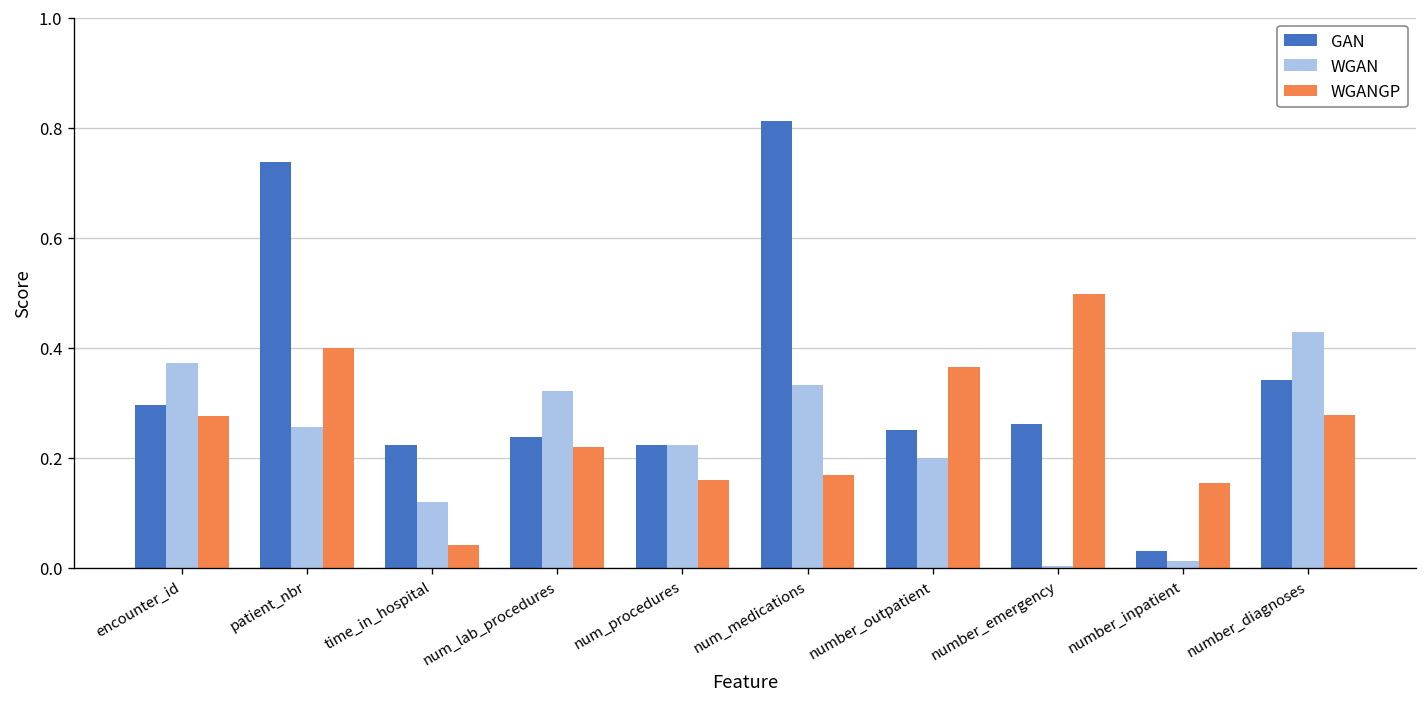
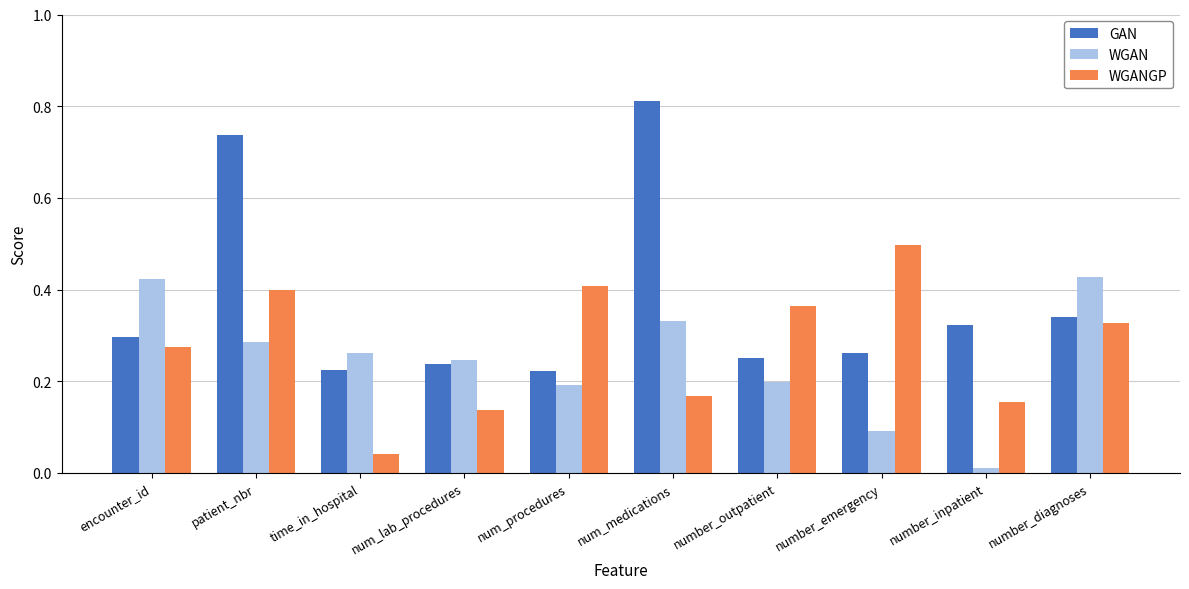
  {
    "GAN": {
      "encounter_id": 0.30,
      "patient_nbr": 0.74,
      "time_in_hospital": 0.22,
      "num_lab_procedures": 0.24,
      "num_procedures": 0.22,
      "num_medications": 0.81,
      "number_outpatient": 0.25,
      "number_emergency": 0.26,
-     "number_inpatient": 0.03,
+     "number_inpatient": 0.32,
      "number_diagnoses": 0.34
    },
    "WGAN": {
-     "encounter_id": 0.37,
-     "patient_nbr": 0.26,
-     "time_in_hospital": 0.12,
-     "num_lab_procedures": 0.32,
-     "num_procedures": 0.22,
+     "encounter_id": 0.42,
+     "patient_nbr": 0.29,
+     "time_in_hospital": 0.26,
+     "num_lab_procedures": 0.25,
+     "num_procedures": 0.19,
      "num_medications": 0.33,
      "number_outpatient": 0.20,
-     "number_emergency": 0.00,
+     "number_emergency": 0.09,
      "number_inpatient": 0.01,
      "number_diagnoses": 0.43
    },
    "WGANGP": {
      "encounter_id": 0.28,
      "patient_nbr": 0.40,
      "time_in_hospital": 0.04,
-     "num_lab_procedures": 0.22,
-     "num_procedures": 0.16,
+     "num_lab_procedures": 0.14,
+     "num_procedures": 0.41,
      "num_medications": 0.17,
      "number_outpatient": 0.37,
      "number_emergency": 0.50,
      "number_inpatient": 0.15,
-     "number_diagnoses": 0.28
+     "number_diagnoses": 0.33
    }
  }
